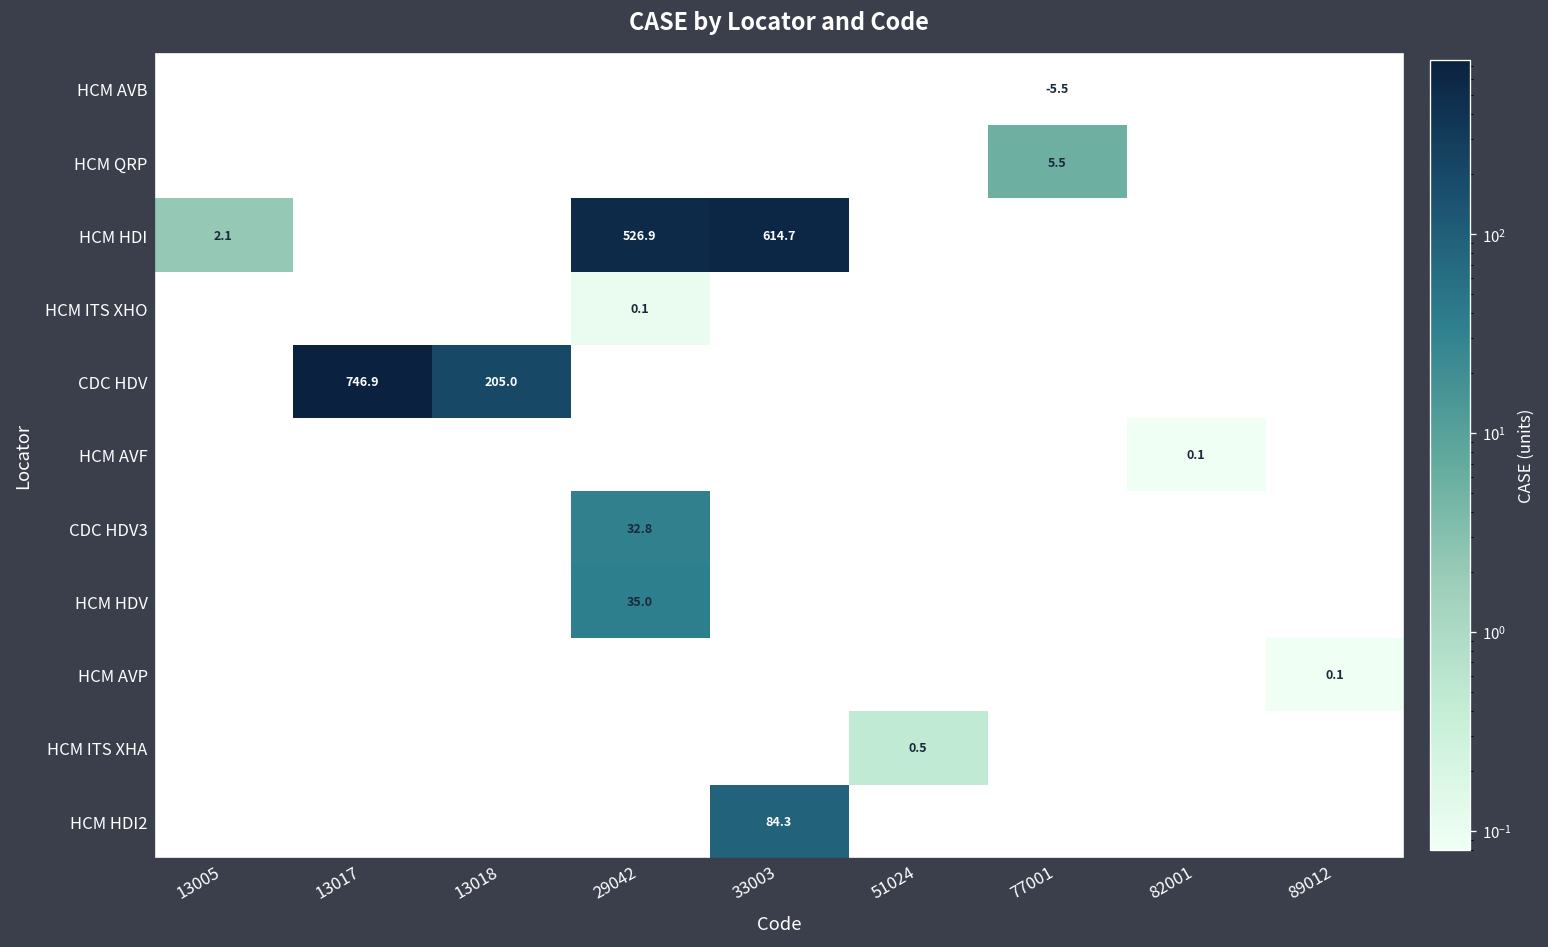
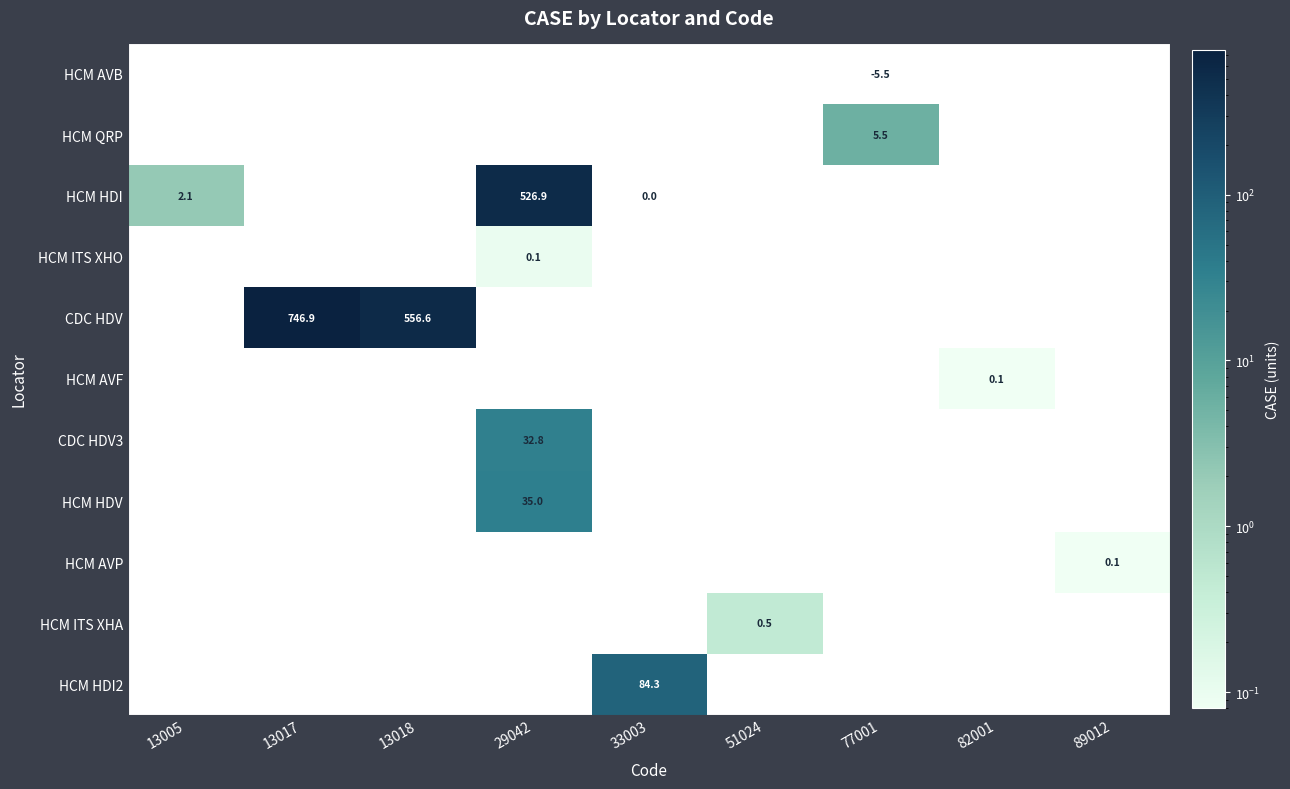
  {
    "HCM AVB": {
      "77001": -5.5
    },
    "HCM QRP": {
      "77001": 5.5
    },
    "HCM HDI": {
      "13005": 2.1,
      "29042": 526.9,
-     "33003": 614.7
+     "33003": 0.0
    },
    "HCM ITS XHO": {
      "29042": 0.1
    },
    "CDC HDV": {
      "13017": 746.9,
-     "13018": 205.0
+     "13018": 556.6
    },
    "HCM AVF": {
      "82001": 0.1
    },
    "CDC HDV3": {
      "29042": 32.8
    },
    "HCM HDV": {
      "29042": 35.0
    },
    "HCM AVP": {
      "89012": 0.1
    },
    "HCM ITS XHA": {
      "51024": 0.5
    },
    "HCM HDI2": {
      "33003": 84.3
    }
  }
